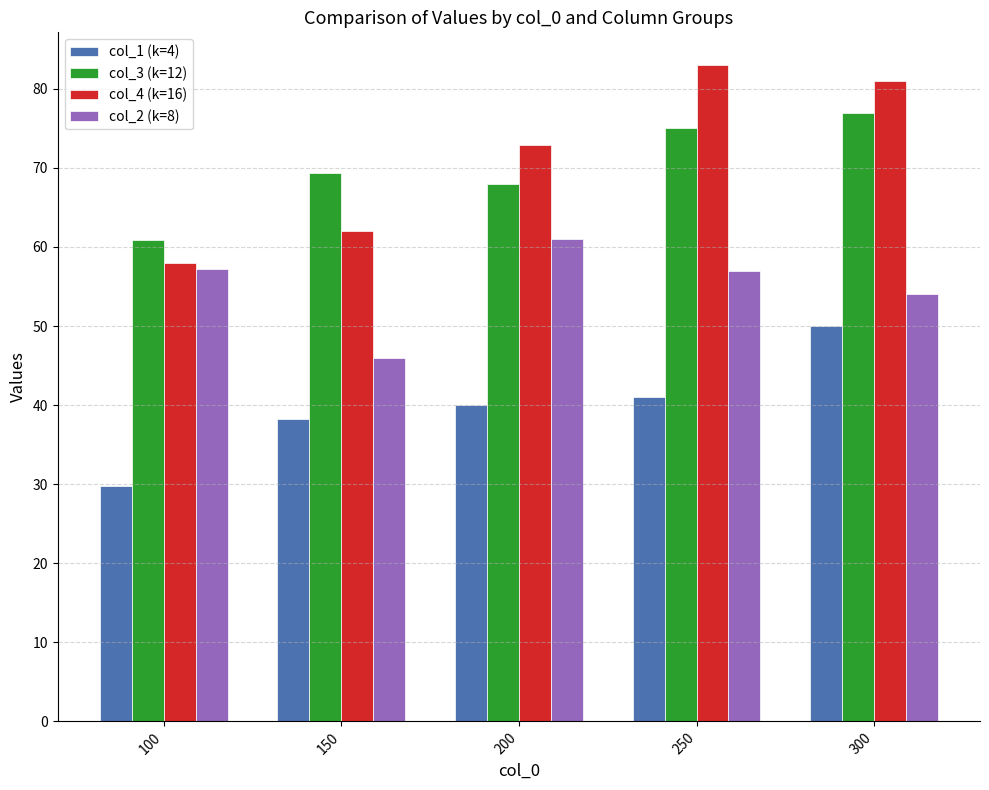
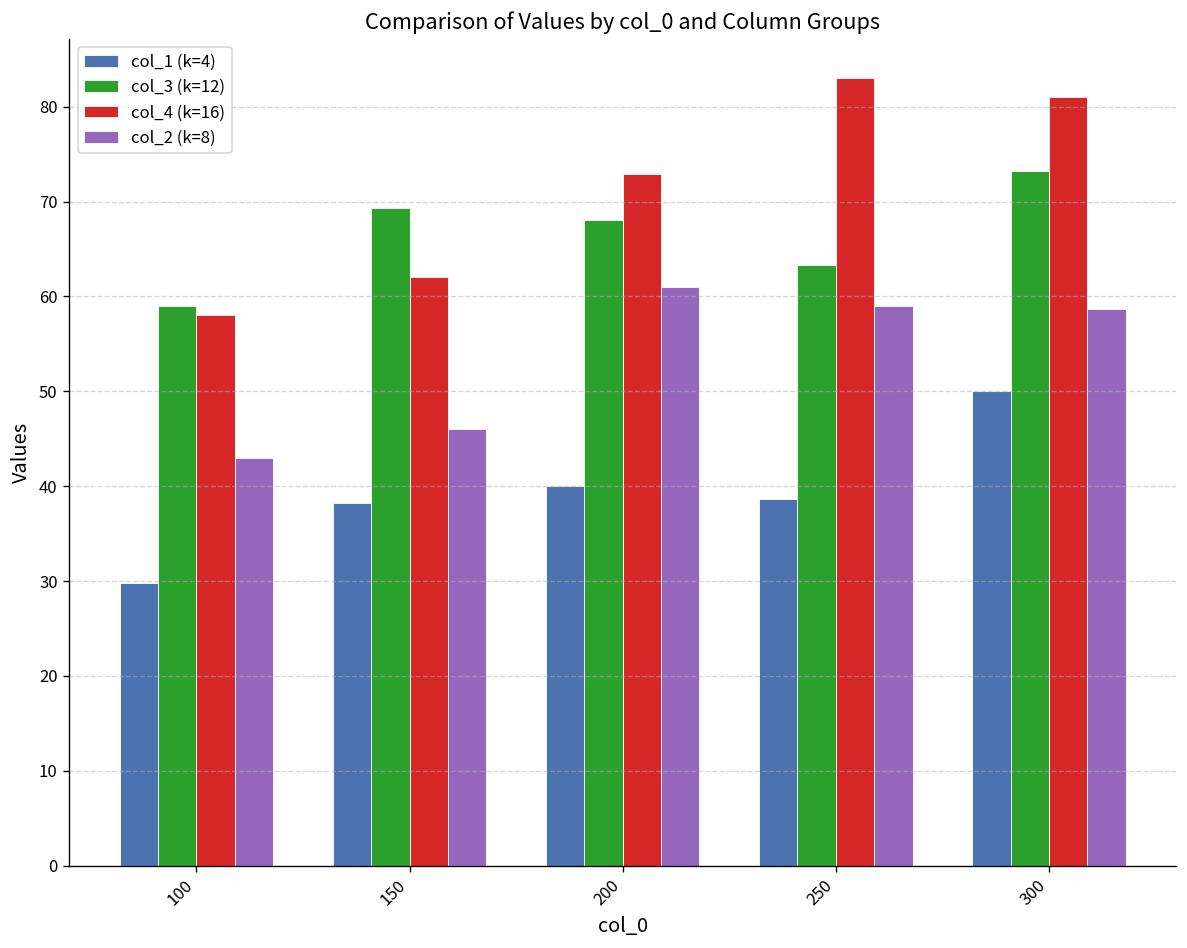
  {
    "col_1 (k=4)": {
      "100": 30,
      "150": 38,
      "200": 40,
-     "250": 41,
+     "250": 39,
      "300": 50
    },
    "col_3 (k=12)": {
-     "100": 61,
+     "100": 59,
      "150": 69,
      "200": 68,
-     "250": 75,
-     "300": 77
+     "250": 63,
+     "300": 73
    },
    "col_4 (k=16)": {
      "100": 58,
      "150": 62,
      "200": 73,
      "250": 83,
      "300": 81
    },
    "col_2 (k=8)": {
-     "100": 57,
+     "100": 43,
      "150": 46,
      "200": 61,
-     "250": 57,
-     "300": 54
+     "250": 59,
+     "300": 59
    }
  }
